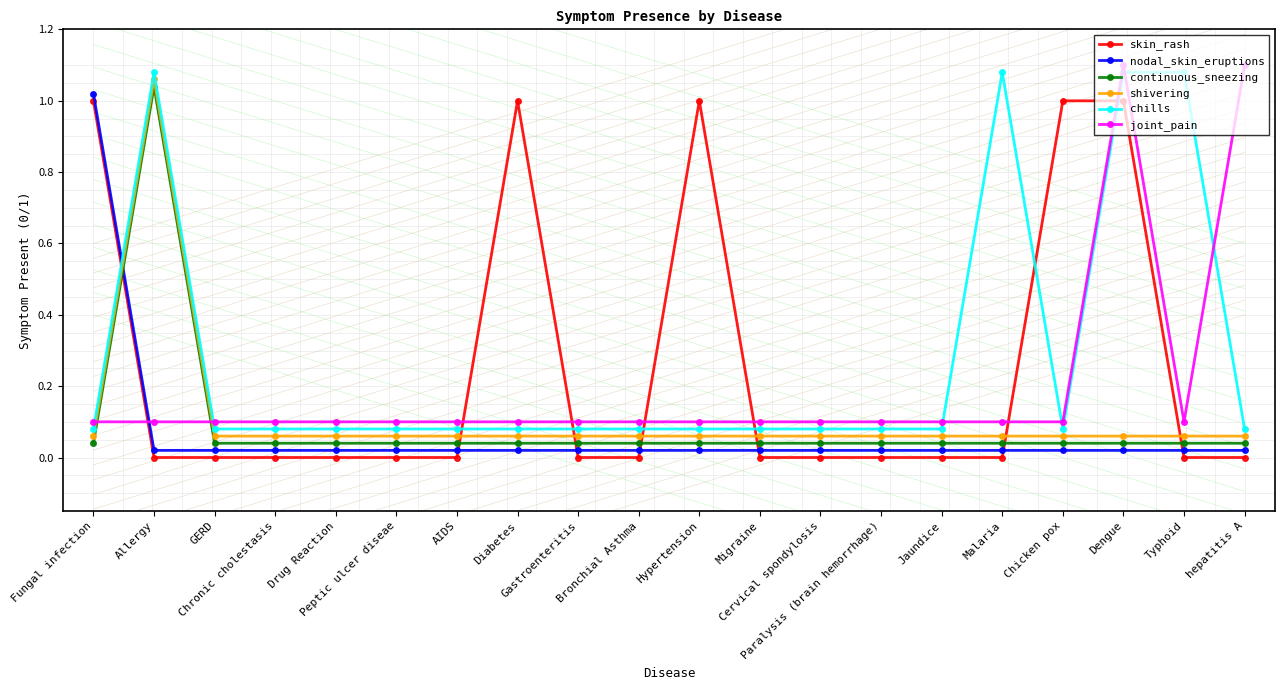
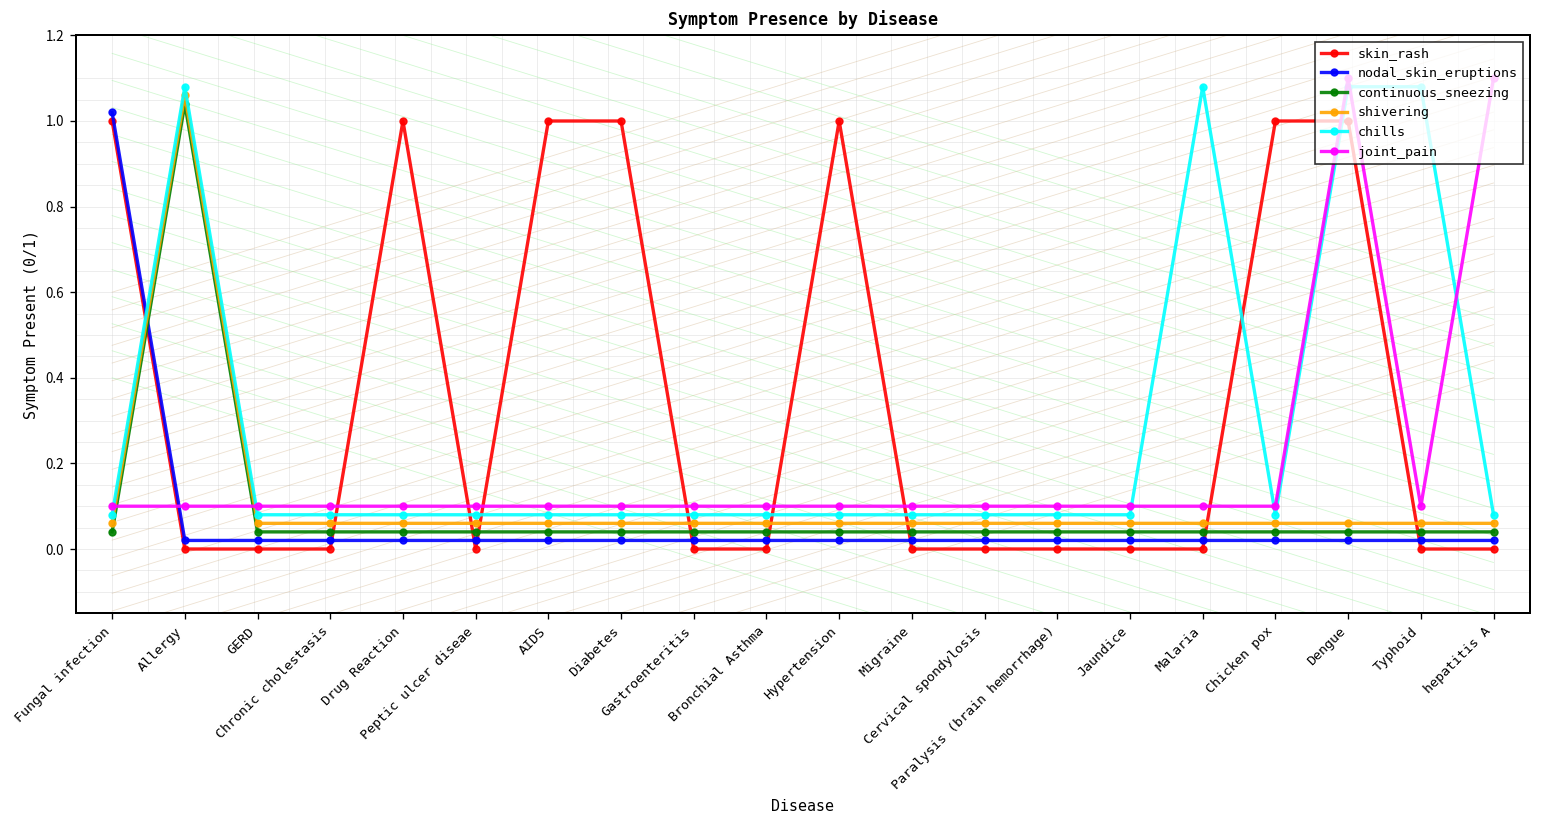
  {
    "skin_rash": {
      "Fungal infection": 1,
      "Allergy": 0,
      "GERD": 0,
      "Chronic cholestasis": 0,
-     "Drug Reaction": 0,
+     "Drug Reaction": 1,
      "Peptic ulcer diseae": 0,
-     "AIDS": 0,
+     "AIDS": 1,
      "Diabetes": 1,
      "Gastroenteritis": 0,
      "Bronchial Asthma": 0,
      "Hypertension": 1,
      "Migraine": 0,
      "Cervical spondylosis": 0,
      "Paralysis (brain hemorrhage)": 0,
      "Jaundice": 0,
      "Malaria": 0,
      "Chicken pox": 1,
      "Typhoid": 0,
      "hepatitis A": 0
    },
    "nodal_skin_eruptions": {
      "Fungal infection": 1.02,
      "Allergy": 0.02,
      "GERD": 0.02,
      "Chronic cholestasis": 0.02,
      "Drug Reaction": 0.02,
      "Peptic ulcer diseae": 0.02,
      "AIDS": 0.02,
      "Diabetes": 0.02,
      "Gastroenteritis": 0.02,
      "Bronchial Asthma": 0.02,
      "Hypertension": 0.02,
      "Migraine": 0.02,
      "Cervical spondylosis": 0.02,
      "Paralysis (brain hemorrhage)": 0.02,
      "Jaundice": 0.02,
      "Malaria": 0.02,
      "Chicken pox": 0.02,
      "Dengue": 0.02,
      "Typhoid": 0.02,
      "hepatitis A": 0.02
    },
    "continuous_sneezing": {
      "Fungal infection": 0.04,
      "Allergy": 1.04,
      "GERD": 0.04,
      "Chronic cholestasis": 0.04,
      "Drug Reaction": 0.04,
      "Peptic ulcer diseae": 0.04,
      "AIDS": 0.04,
      "Diabetes": 0.04,
      "Gastroenteritis": 0.04,
      "Bronchial Asthma": 0.04,
      "Hypertension": 0.04,
      "Migraine": 0.04,
      "Cervical spondylosis": 0.04,
      "Paralysis (brain hemorrhage)": 0.04,
      "Jaundice": 0.04,
      "Malaria": 0.04,
      "Chicken pox": 0.04,
      "Dengue": 0.04,
      "Typhoid": 0.04,
      "hepatitis A": 0.04
    },
    "shivering": {
      "Allergy": 1.06,
      "GERD": 0.06,
      "Chronic cholestasis": 0.06,
      "Drug Reaction": 0.06,
      "Peptic ulcer diseae": 0.06,
      "AIDS": 0.06,
      "Diabetes": 0.06,
      "Gastroenteritis": 0.06,
      "Bronchial Asthma": 0.06,
      "Hypertension": 0.06,
      "Migraine": 0.06,
      "Cervical spondylosis": 0.06,
      "Paralysis (brain hemorrhage)": 0.06,
      "Jaundice": 0.06,
      "Malaria": 0.06,
      "Chicken pox": 0.06,
      "Dengue": 0.06,
      "Typhoid": 0.06,
      "hepatitis A": 0.06
    },
    "chills": {
      "Fungal infection": 0.08,
      "Allergy": 1.08,
      "GERD": 0.08,
      "Chronic cholestasis": 0.08,
      "Drug Reaction": 0.08,
      "Peptic ulcer diseae": 0.08,
      "AIDS": 0.08,
      "Diabetes": 0.08,
      "Gastroenteritis": 0.08,
      "Bronchial Asthma": 0.08,
      "Hypertension": 0.08,
      "Migraine": 0.08,
      "Cervical spondylosis": 0.08,
      "Paralysis (brain hemorrhage)": 0.08,
      "Jaundice": 0.08,
      "Malaria": 1.08,
      "Chicken pox": 0.08,
      "hepatitis A": 0.08
    },
    "joint_pain": {
      "Allergy": 0.10,
      "GERD": 0.10,
      "Chronic cholestasis": 0.10,
      "Drug Reaction": 0.10,
      "Peptic ulcer diseae": 0.10,
      "AIDS": 0.10,
      "Diabetes": 0.10,
      "Gastroenteritis": 0.10,
      "Bronchial Asthma": 0.10,
      "Hypertension": 0.10,
      "Migraine": 0.10,
      "Cervical spondylosis": 0.10,
      "Paralysis (brain hemorrhage)": 0.10,
      "Jaundice": 0.10,
      "Malaria": 0.10,
      "Chicken pox": 0.10,
      "Typhoid": 0.10
    }
  }
